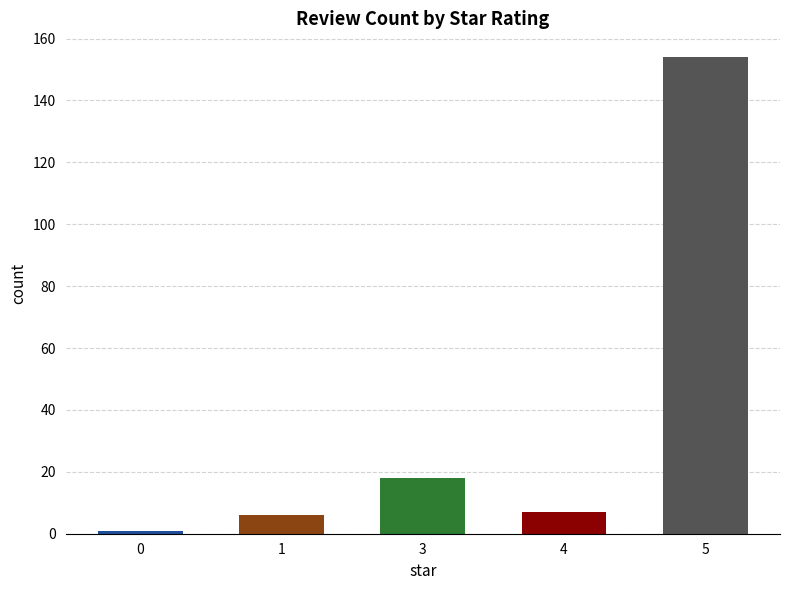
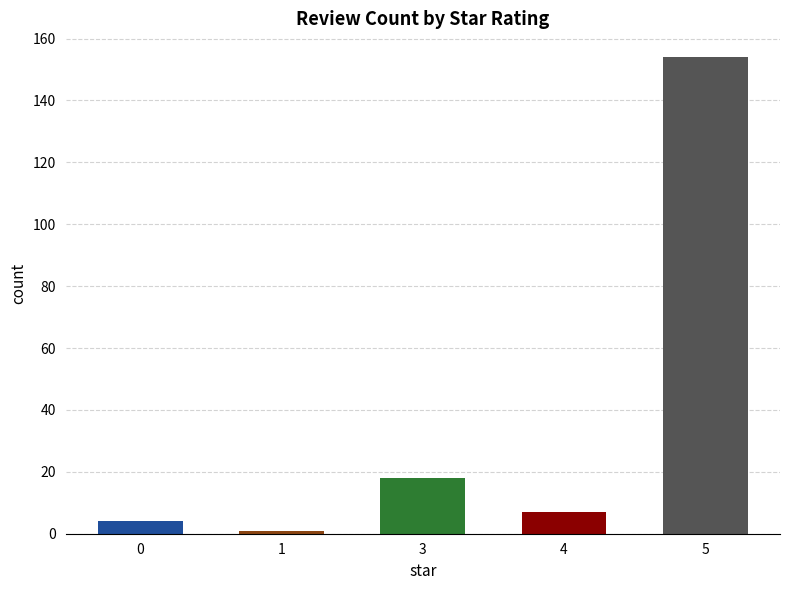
  {
-   "0": 1,
-   "1": 6,
+   "0": 4,
+   "1": 1,
    "3": 18,
    "4": 7,
    "5": 154
  }
